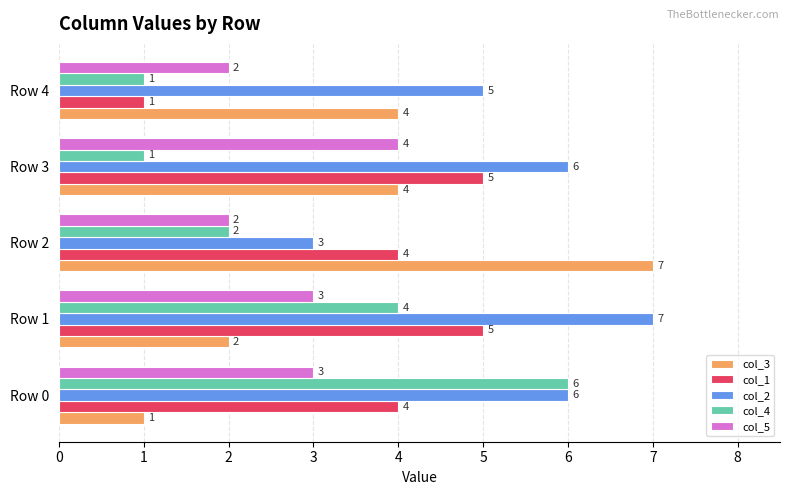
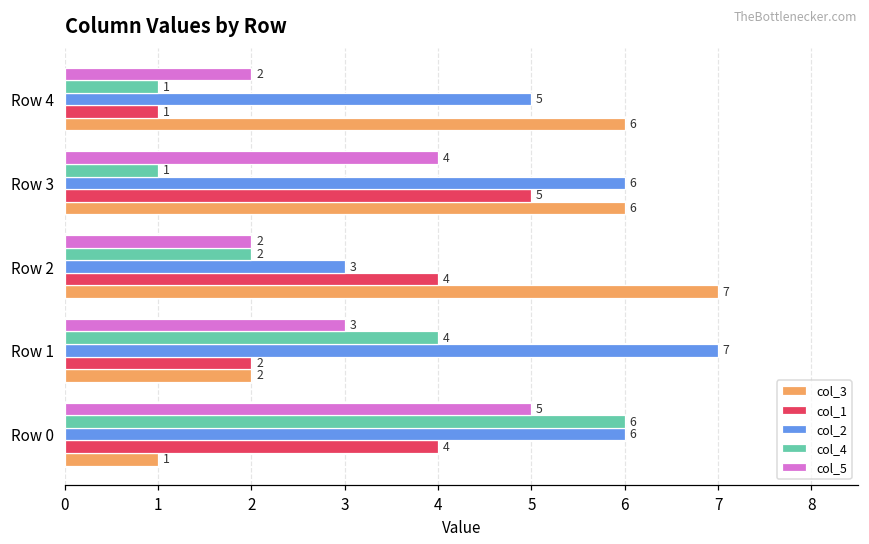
  {
    "col_3": {
-     "Row 4": 4,
-     "Row 3": 4,
+     "Row 4": 6,
+     "Row 3": 6,
      "Row 2": 7,
      "Row 1": 2,
      "Row 0": 1
    },
    "col_1": {
      "Row 4": 1,
      "Row 3": 5,
      "Row 2": 4,
-     "Row 1": 5,
+     "Row 1": 2,
      "Row 0": 4
    },
    "col_2": {
      "Row 4": 5,
      "Row 3": 6,
      "Row 2": 3,
      "Row 1": 7,
      "Row 0": 6
    },
    "col_4": {
      "Row 4": 1,
      "Row 3": 1,
      "Row 2": 2,
      "Row 1": 4,
      "Row 0": 6
    },
    "col_5": {
      "Row 4": 2,
      "Row 3": 4,
      "Row 2": 2,
      "Row 1": 3,
-     "Row 0": 3
+     "Row 0": 5
    }
  }
